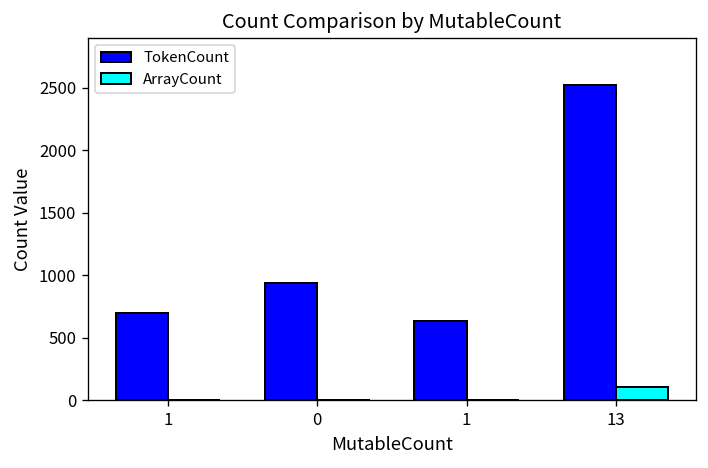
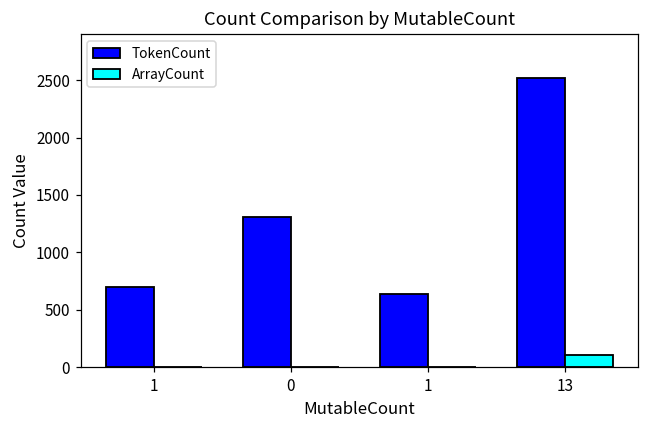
  {
    "TokenCount": {
-     "0": 940,
+     "0": 1310,
      "13": 2520
    },
    "ArrayCount": {
      "13": 110
    }
  }
